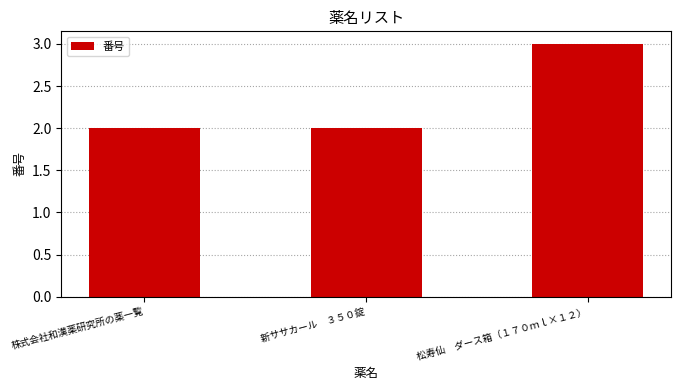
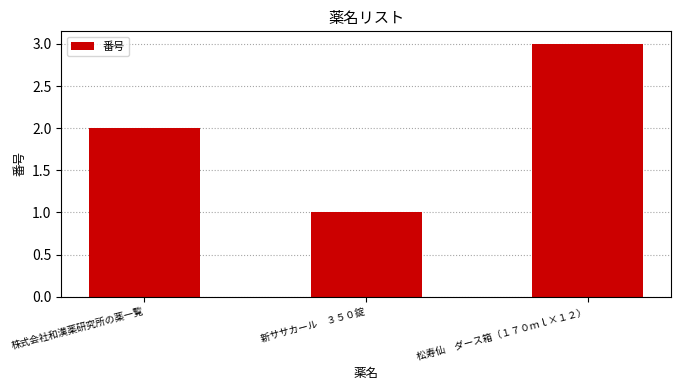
  {
    "株式会社和漢薬研究所の薬一覧": 2,
-   "新ササカール ３５０錠": 2,
+   "新ササカール ３５０錠": 1,
    "松寿仙 ダース箱（１７０ｍｌ×１２）": 3
  }
